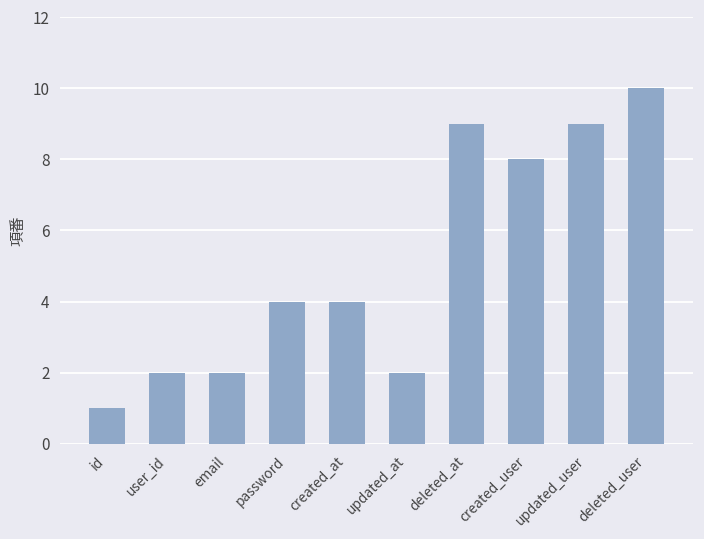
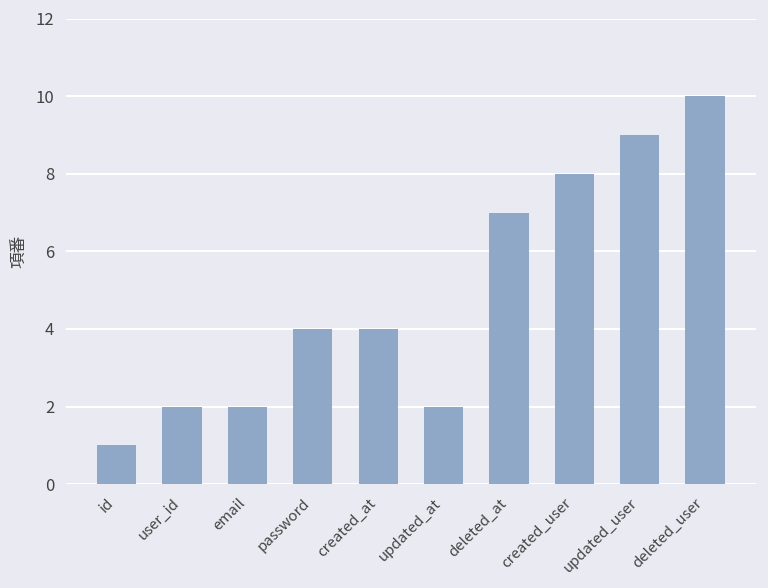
  {
    "id": 1,
    "user_id": 2,
    "email": 2,
    "password": 4,
    "created_at": 4,
    "updated_at": 2,
-   "deleted_at": 9,
+   "deleted_at": 7,
    "created_user": 8,
    "updated_user": 9,
    "deleted_user": 10
  }
